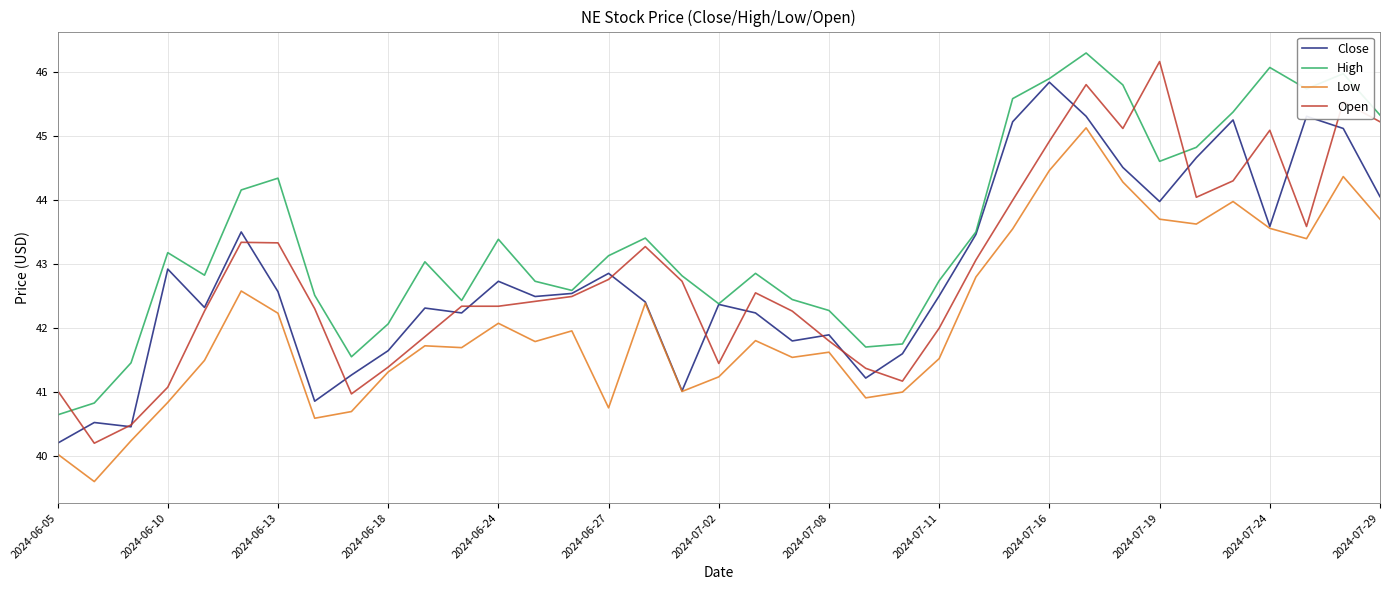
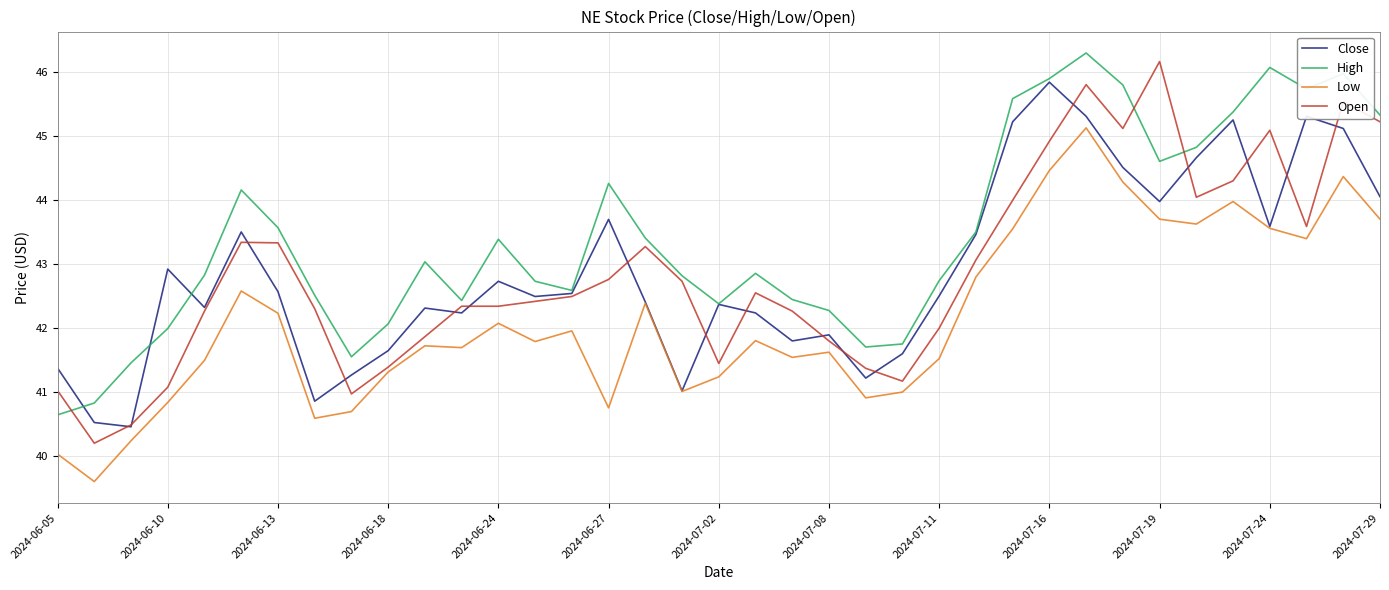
  {
    "Close": {
-     "2024-06-05": 40.2,
+     "2024-06-05": 41.4,
      "2024-06-10": 42.9,
      "2024-06-13": 42.6,
      "2024-06-18": 41.6,
      "2024-06-24": 42.7,
-     "2024-06-27": 42.9,
+     "2024-06-27": 43.7,
      "2024-07-08": 41.9,
      "2024-07-11": 42.5,
      "2024-07-16": 45.8,
      "2024-07-19": 44.0,
      "2024-07-29": 44.1
    },
    "High": {
      "2024-06-05": 40.6,
-     "2024-06-10": 43.2,
-     "2024-06-13": 44.3,
+     "2024-06-10": 42.0,
+     "2024-06-13": 43.6,
      "2024-06-18": 42.1,
      "2024-06-24": 43.4,
-     "2024-06-27": 43.1,
+     "2024-06-27": 44.3,
      "2024-07-08": 42.3,
      "2024-07-11": 42.7,
      "2024-07-16": 45.9,
      "2024-07-19": 44.6,
      "2024-07-24": 46.1,
      "2024-07-29": 45.3
    },
    "Low": {
      "2024-06-05": 40.0,
      "2024-06-10": 40.8,
      "2024-06-13": 42.2,
      "2024-06-18": 41.3,
      "2024-06-24": 42.1,
      "2024-06-27": 40.8,
      "2024-07-02": 41.2,
      "2024-07-08": 41.6,
      "2024-07-11": 41.5,
      "2024-07-16": 44.5,
      "2024-07-19": 43.7,
      "2024-07-29": 43.7
    },
    "Open": {
      "2024-06-05": 41.0,
      "2024-06-10": 41.1,
      "2024-06-13": 43.3,
      "2024-06-18": 41.4,
      "2024-06-24": 42.3,
      "2024-06-27": 42.8,
      "2024-07-02": 41.5,
      "2024-07-08": 41.8,
      "2024-07-11": 42.0,
      "2024-07-16": 44.9,
      "2024-07-19": 46.2,
      "2024-07-24": 45.1,
      "2024-07-29": 45.2
    }
  }
